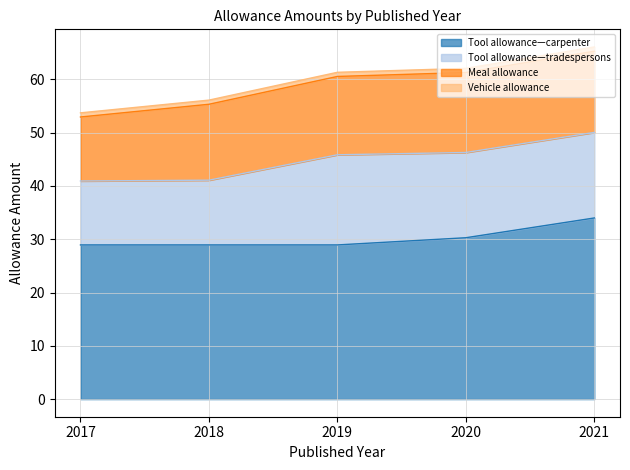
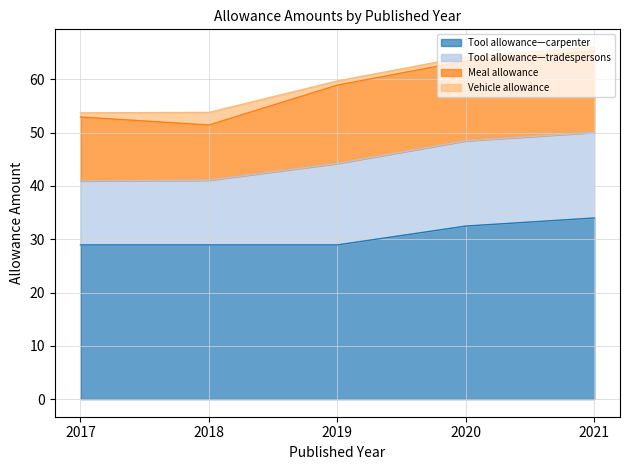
  {
    "Tool allowance—carpenter": {
      "2017": 29,
      "2018": 29,
      "2019": 29,
-     "2020": 30,
+     "2020": 32,
      "2021": 34
    },
    "Tool allowance—tradespersons": {
      "2017": 12,
      "2018": 12,
-     "2019": 17,
+     "2019": 15,
      "2020": 16,
      "2021": 16
    },
    "Meal allowance": {
      "2017": 12,
-     "2018": 14,
+     "2018": 10,
      "2019": 15
    },
    "Vehicle allowance": {
      "2017": 1,
-     "2018": 1,
+     "2018": 2,
      "2019": 1
    }
  }
